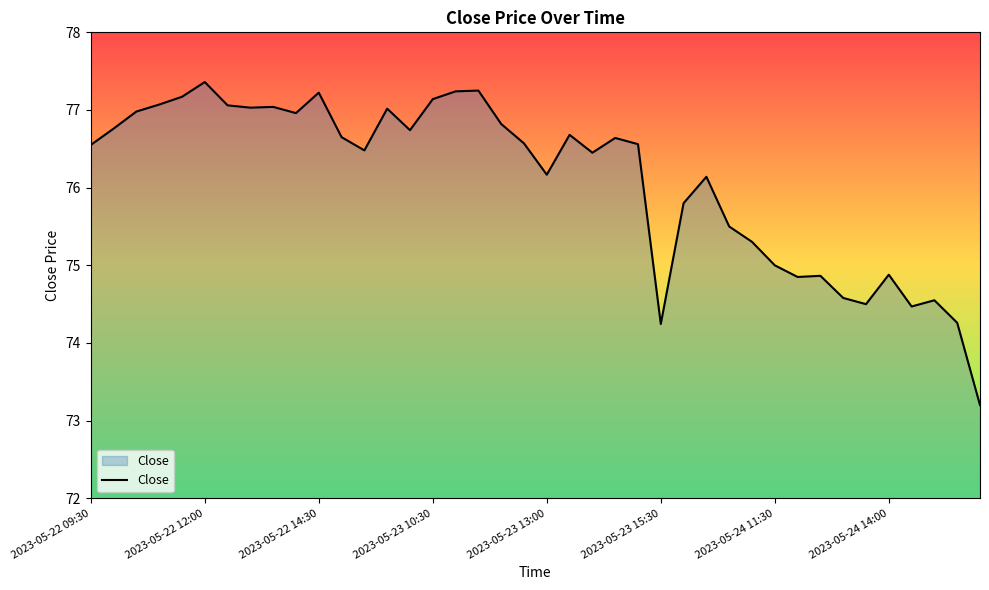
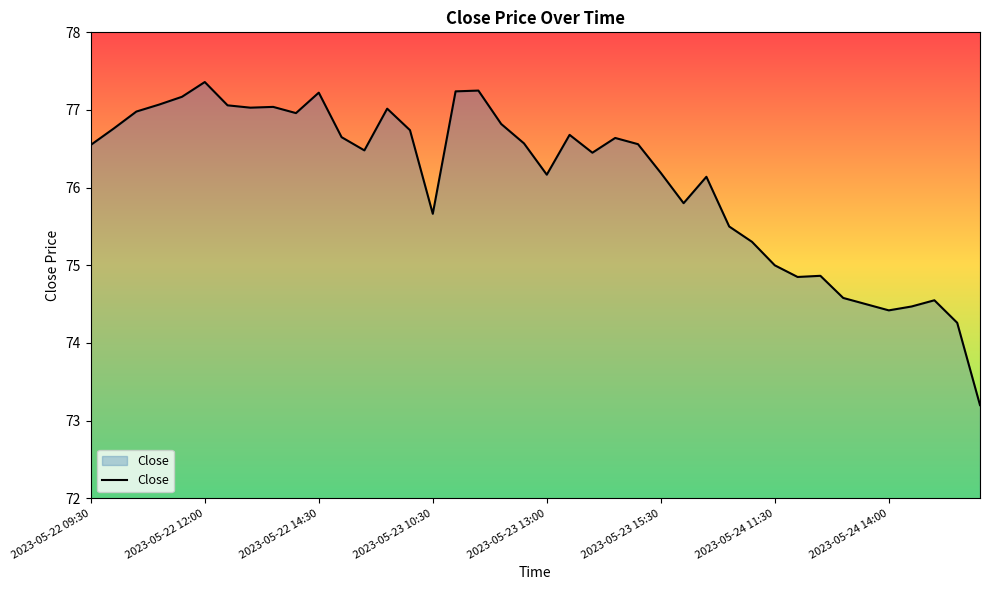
  {
    "2023-05-22 09:30": 76.6,
    "2023-05-22 12:00": 77.4,
    "2023-05-22 14:30": 77.2,
-   "2023-05-23 10:30": 77.1,
+   "2023-05-23 10:30": 75.7,
    "2023-05-23 13:00": 76.2,
-   "2023-05-23 15:30": 74.2,
+   "2023-05-23 15:30": 76.2,
    "2023-05-24 11:30": 75.0,
-   "2023-05-24 14:00": 74.9
+   "2023-05-24 14:00": 74.4
  }
